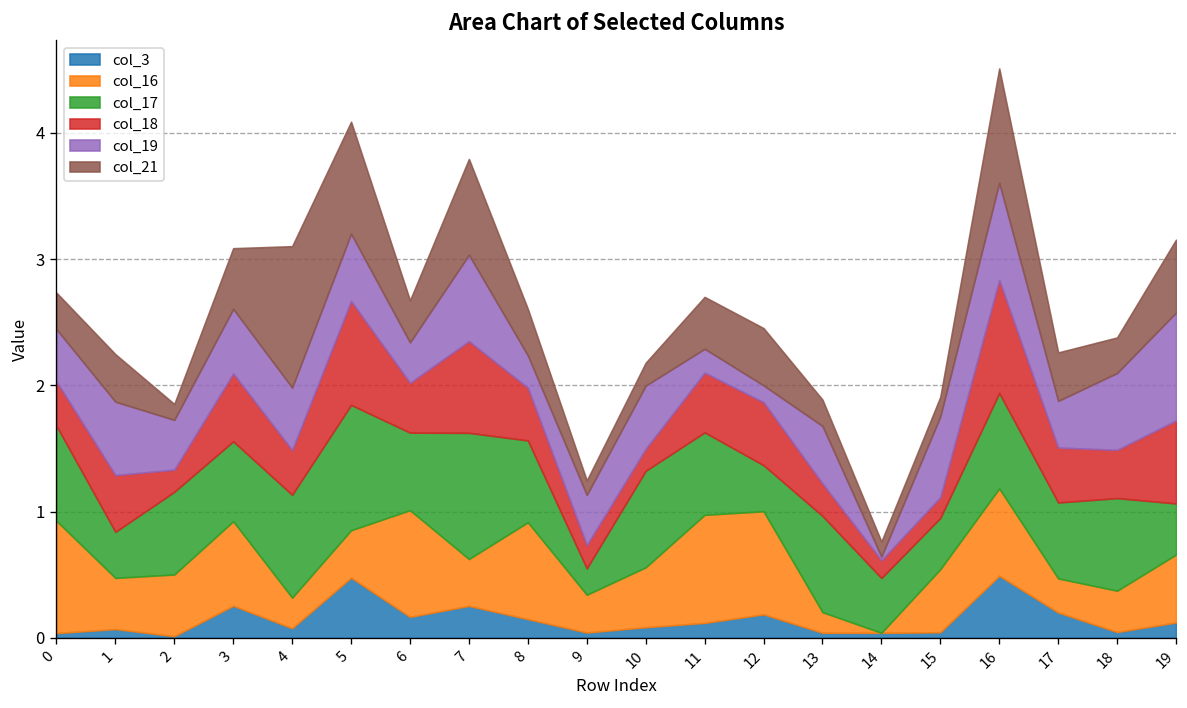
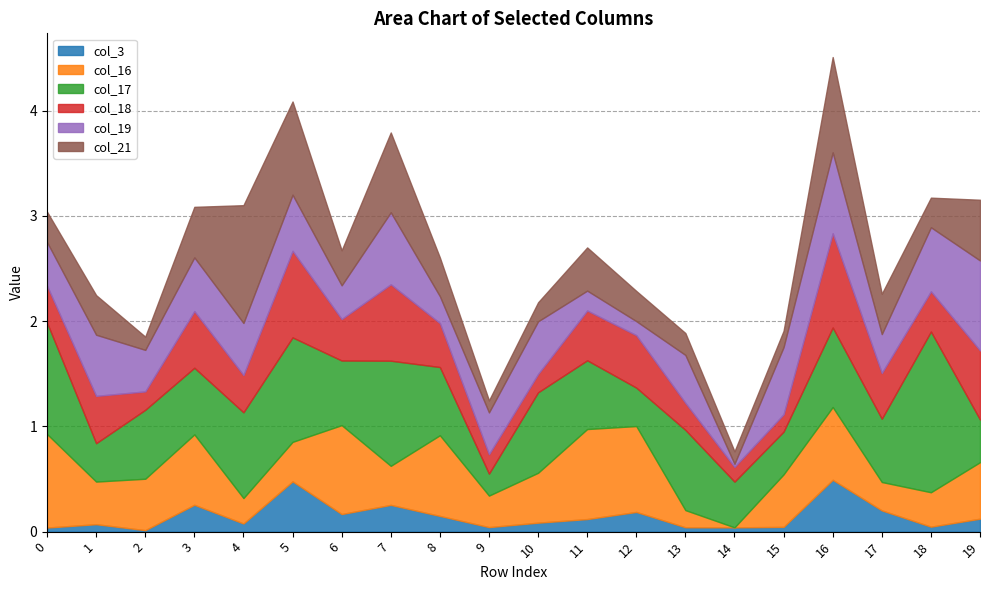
  {
    "col_3": {
      "0": 0.04,
      "1": 0.07,
      "3": 0.26,
      "4": 0.08,
      "5": 0.48,
      "6": 0.17,
      "7": 0.25,
      "8": 0.15,
      "9": 0.04,
      "10": 0.09,
      "11": 0.12,
      "12": 0.19,
      "13": 0.04,
      "15": 0.05,
      "16": 0.49,
      "17": 0.20,
      "18": 0.05,
      "19": 0.12
    },
    "col_16": {
      "0": 0.89,
      "1": 0.41,
      "2": 0.49,
      "3": 0.67,
      "4": 0.24,
      "5": 0.38,
      "6": 0.84,
      "7": 0.37,
      "8": 0.77,
      "9": 0.30,
      "10": 0.47,
      "11": 0.86,
      "12": 0.82,
      "13": 0.16,
      "15": 0.50,
      "16": 0.69,
      "17": 0.27,
      "18": 0.33,
      "19": 0.54
    },
    "col_17": {
-     "0": 0.75,
+     "0": 1.06,
      "1": 0.36,
      "2": 0.66,
      "3": 0.63,
      "4": 0.81,
      "5": 0.99,
      "6": 0.61,
      "7": 1.00,
      "8": 0.65,
      "9": 0.21,
      "10": 0.76,
      "11": 0.65,
      "12": 0.37,
      "13": 0.76,
      "14": 0.43,
      "15": 0.41,
      "16": 0.76,
      "17": 0.60,
-     "18": 0.73,
+     "18": 1.53,
      "19": 0.41
    },
    "col_18": {
      "0": 0.35,
      "1": 0.45,
      "2": 0.18,
      "3": 0.54,
      "4": 0.35,
      "5": 0.82,
      "6": 0.39,
      "7": 0.73,
      "8": 0.42,
      "9": 0.18,
      "10": 0.17,
      "11": 0.47,
      "12": 0.50,
      "13": 0.26,
      "14": 0.14,
      "15": 0.16,
      "16": 0.90,
      "17": 0.43,
      "18": 0.38,
      "19": 0.66
    },
    "col_19": {
      "0": 0.41,
      "1": 0.58,
      "2": 0.39,
      "3": 0.51,
      "4": 0.49,
      "5": 0.53,
      "6": 0.32,
      "7": 0.68,
      "8": 0.26,
      "9": 0.40,
      "10": 0.50,
      "11": 0.19,
      "12": 0.13,
      "13": 0.46,
      "14": 0.03,
      "15": 0.64,
      "16": 0.77,
      "17": 0.37,
      "18": 0.61,
      "19": 0.85
    },
    "col_21": {
      "0": 0.29,
      "1": 0.38,
      "2": 0.13,
      "3": 0.48,
      "4": 1.12,
      "5": 0.89,
      "6": 0.33,
      "7": 0.76,
      "8": 0.37,
      "9": 0.11,
      "10": 0.18,
      "11": 0.41,
-     "12": 0.45,
+     "12": 0.29,
      "13": 0.21,
      "14": 0.12,
      "15": 0.15,
      "16": 0.91,
      "17": 0.38,
      "18": 0.28,
      "19": 0.58
    }
  }
